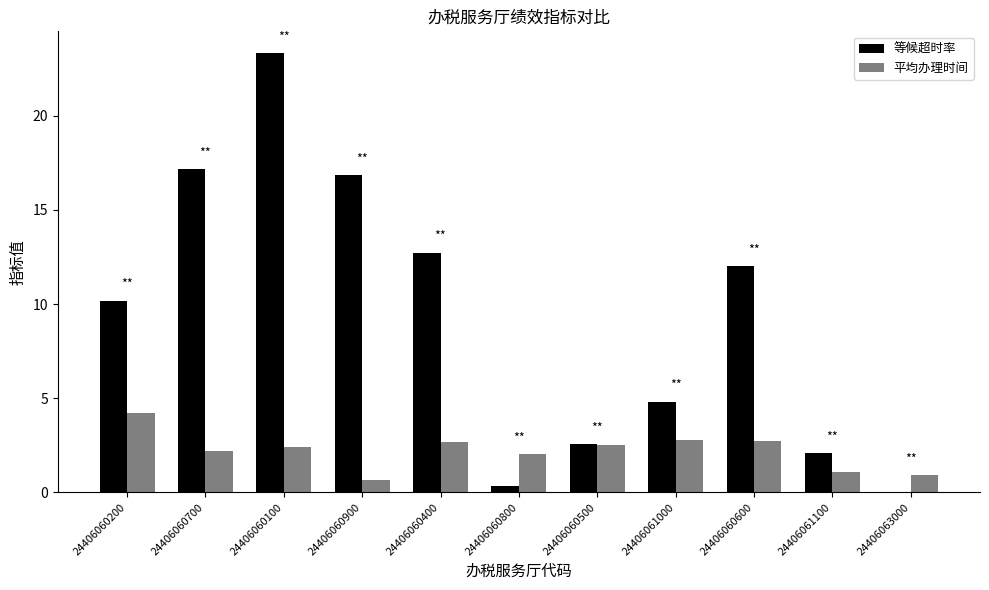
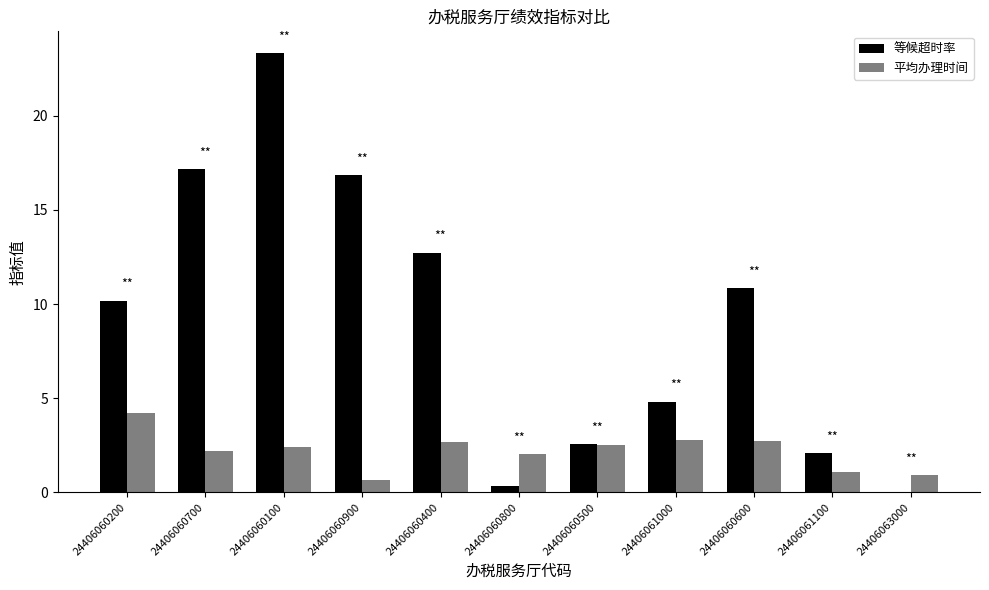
  {
    "等候超时率": {
      "24406060200": 10.2,
      "24406060700": 17.2,
      "24406060100": 23.3,
      "24406060900": 16.9,
      "24406060400": 12.7,
      "24406060800": 0.4,
      "24406060500": 2.6,
      "24406061000": 4.8,
-     "24406060600": 12.0,
+     "24406060600": 10.9,
      "24406061100": 2.1,
      "24406063000": 0.0
    },
    "平均办理时间": {
      "24406060200": 4.2,
      "24406060700": 2.2,
      "24406060100": 2.4,
      "24406060900": 0.7,
      "24406060400": 2.7,
      "24406060800": 2.0,
      "24406060500": 2.5,
      "24406061000": 2.8,
      "24406060600": 2.7,
      "24406061100": 1.1,
      "24406063000": 0.9
    }
  }
